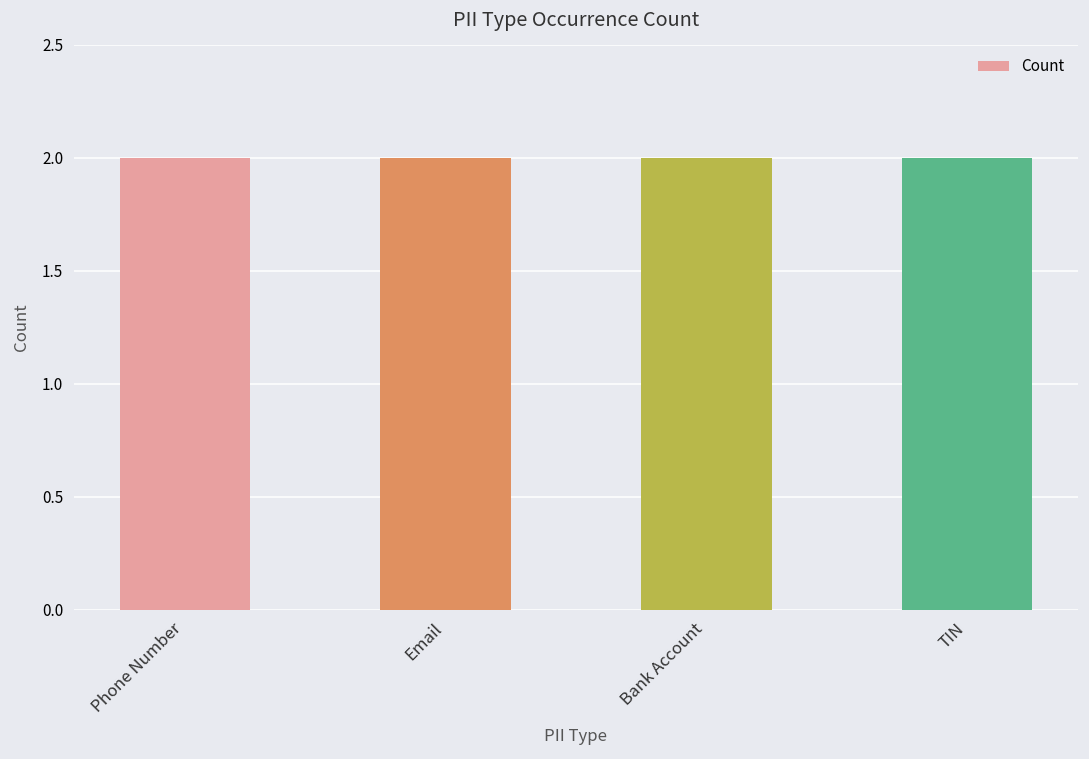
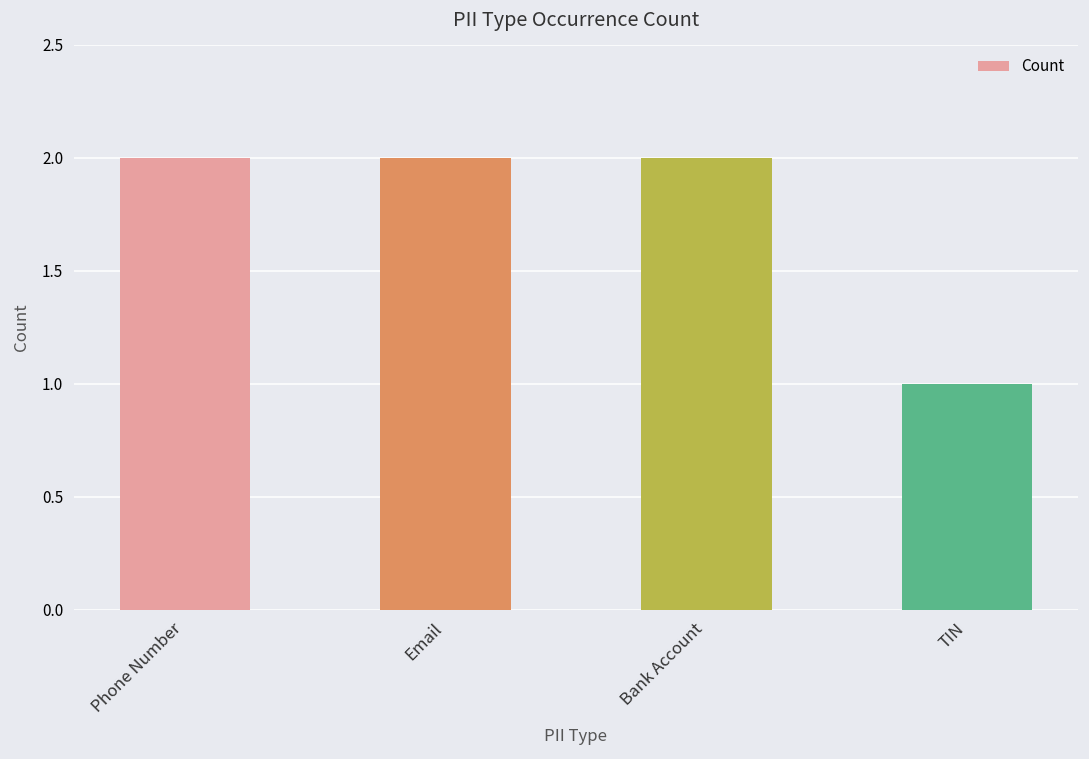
  {
    "Phone Number": 2,
    "Email": 2,
    "Bank Account": 2,
-   "TIN": 2
+   "TIN": 1
  }
